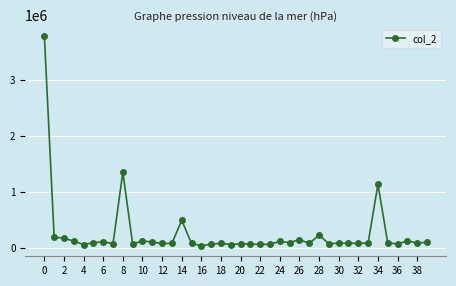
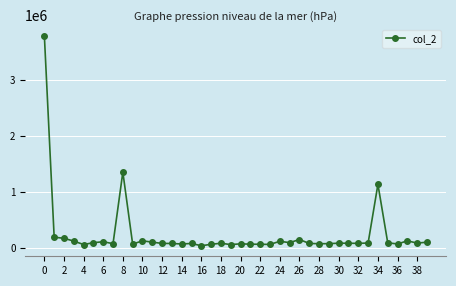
  {
    "0": 3800000,
    "2": 200000,
    "4": 100000,
    "6": 100000,
    "8": 1400000,
    "10": 100000,
    "12": 100000,
-   "14": 500000,
+   "14": 100000,
    "16": 0,
    "18": 100000,
    "20": 100000,
    "22": 100000,
    "24": 100000,
    "26": 200000,
-   "28": 200000,
+   "28": 100000,
    "30": 100000,
    "32": 100000,
    "34": 1100000,
    "36": 100000,
    "38": 100000
  }
